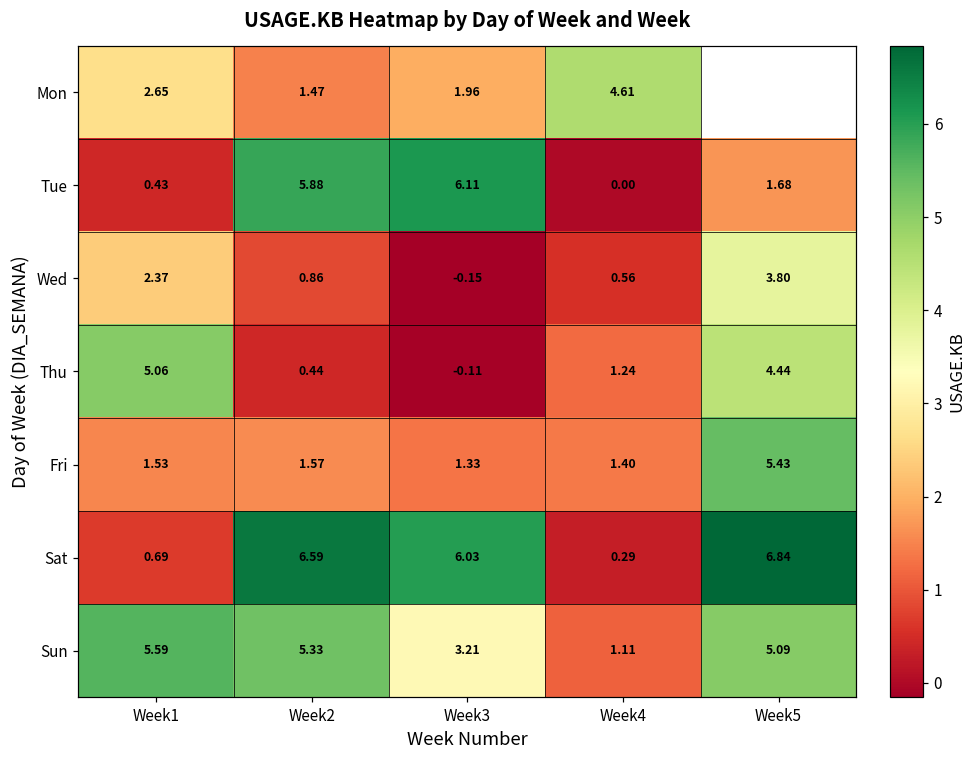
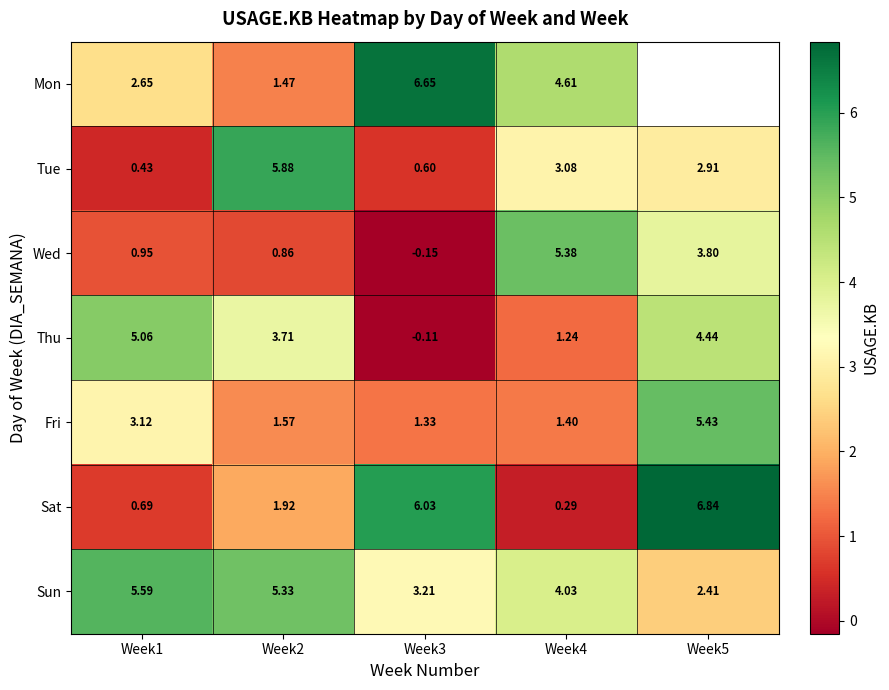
  {
    "Mon": {
      "Week1": 2.65,
      "Week2": 1.47,
-     "Week3": 1.96,
+     "Week3": 6.65,
      "Week4": 4.61
    },
    "Tue": {
      "Week1": 0.43,
      "Week2": 5.88,
-     "Week3": 6.11,
-     "Week4": 0.00,
-     "Week5": 1.68
+     "Week3": 0.60,
+     "Week4": 3.08,
+     "Week5": 2.91
    },
    "Wed": {
-     "Week1": 2.37,
+     "Week1": 0.95,
      "Week2": 0.86,
      "Week3": -0.15,
-     "Week4": 0.56,
+     "Week4": 5.38,
      "Week5": 3.80
    },
    "Thu": {
      "Week1": 5.06,
-     "Week2": 0.44,
+     "Week2": 3.71,
      "Week3": -0.11,
      "Week4": 1.24,
      "Week5": 4.44
    },
    "Fri": {
-     "Week1": 1.53,
+     "Week1": 3.12,
      "Week2": 1.57,
      "Week3": 1.33,
      "Week4": 1.40,
      "Week5": 5.43
    },
    "Sat": {
      "Week1": 0.69,
-     "Week2": 6.59,
+     "Week2": 1.92,
      "Week3": 6.03,
      "Week4": 0.29,
      "Week5": 6.84
    },
    "Sun": {
      "Week1": 5.59,
      "Week2": 5.33,
      "Week3": 3.21,
-     "Week4": 1.11,
-     "Week5": 5.09
+     "Week4": 4.03,
+     "Week5": 2.41
    }
  }
